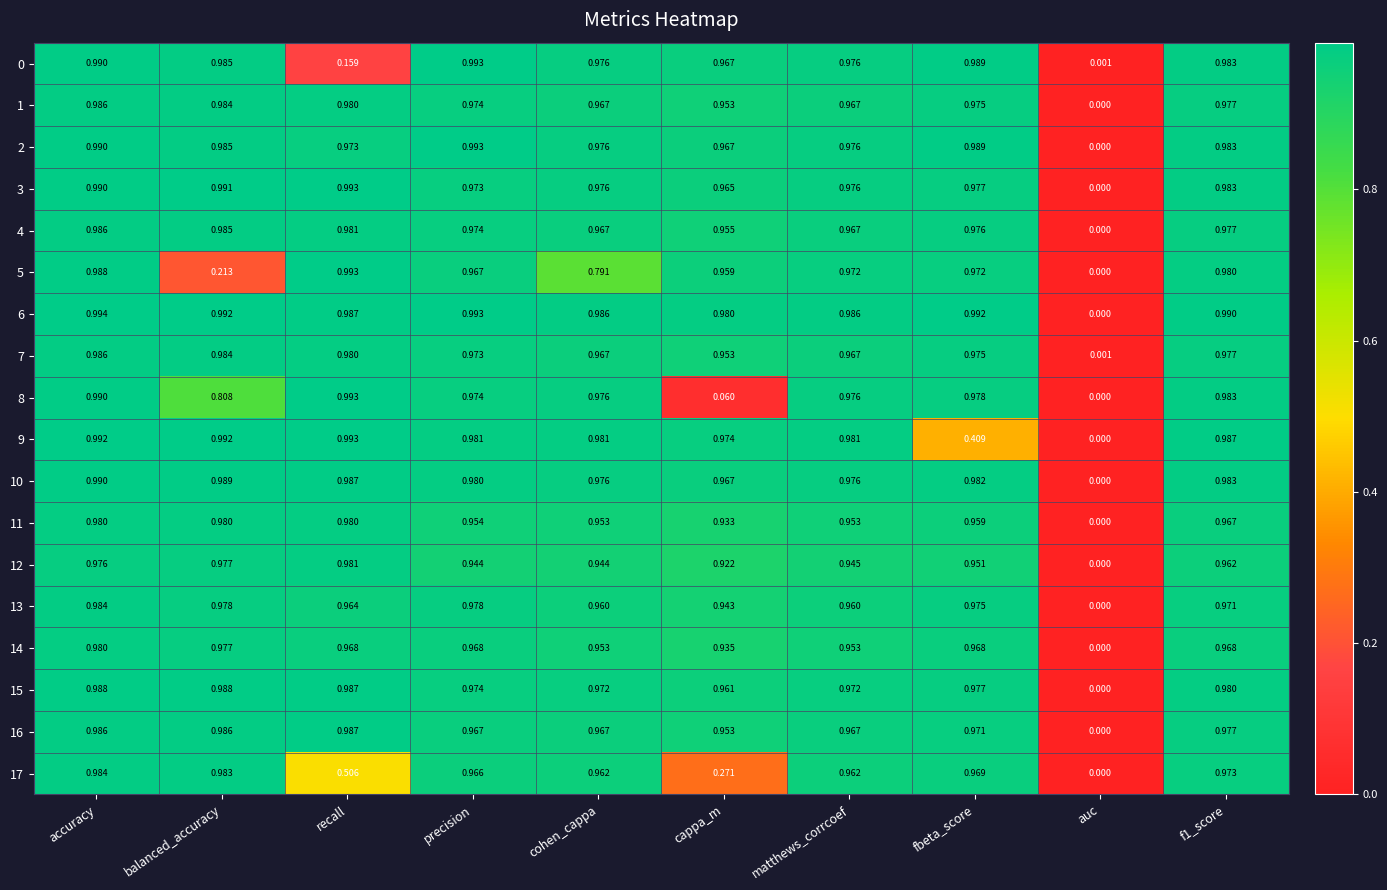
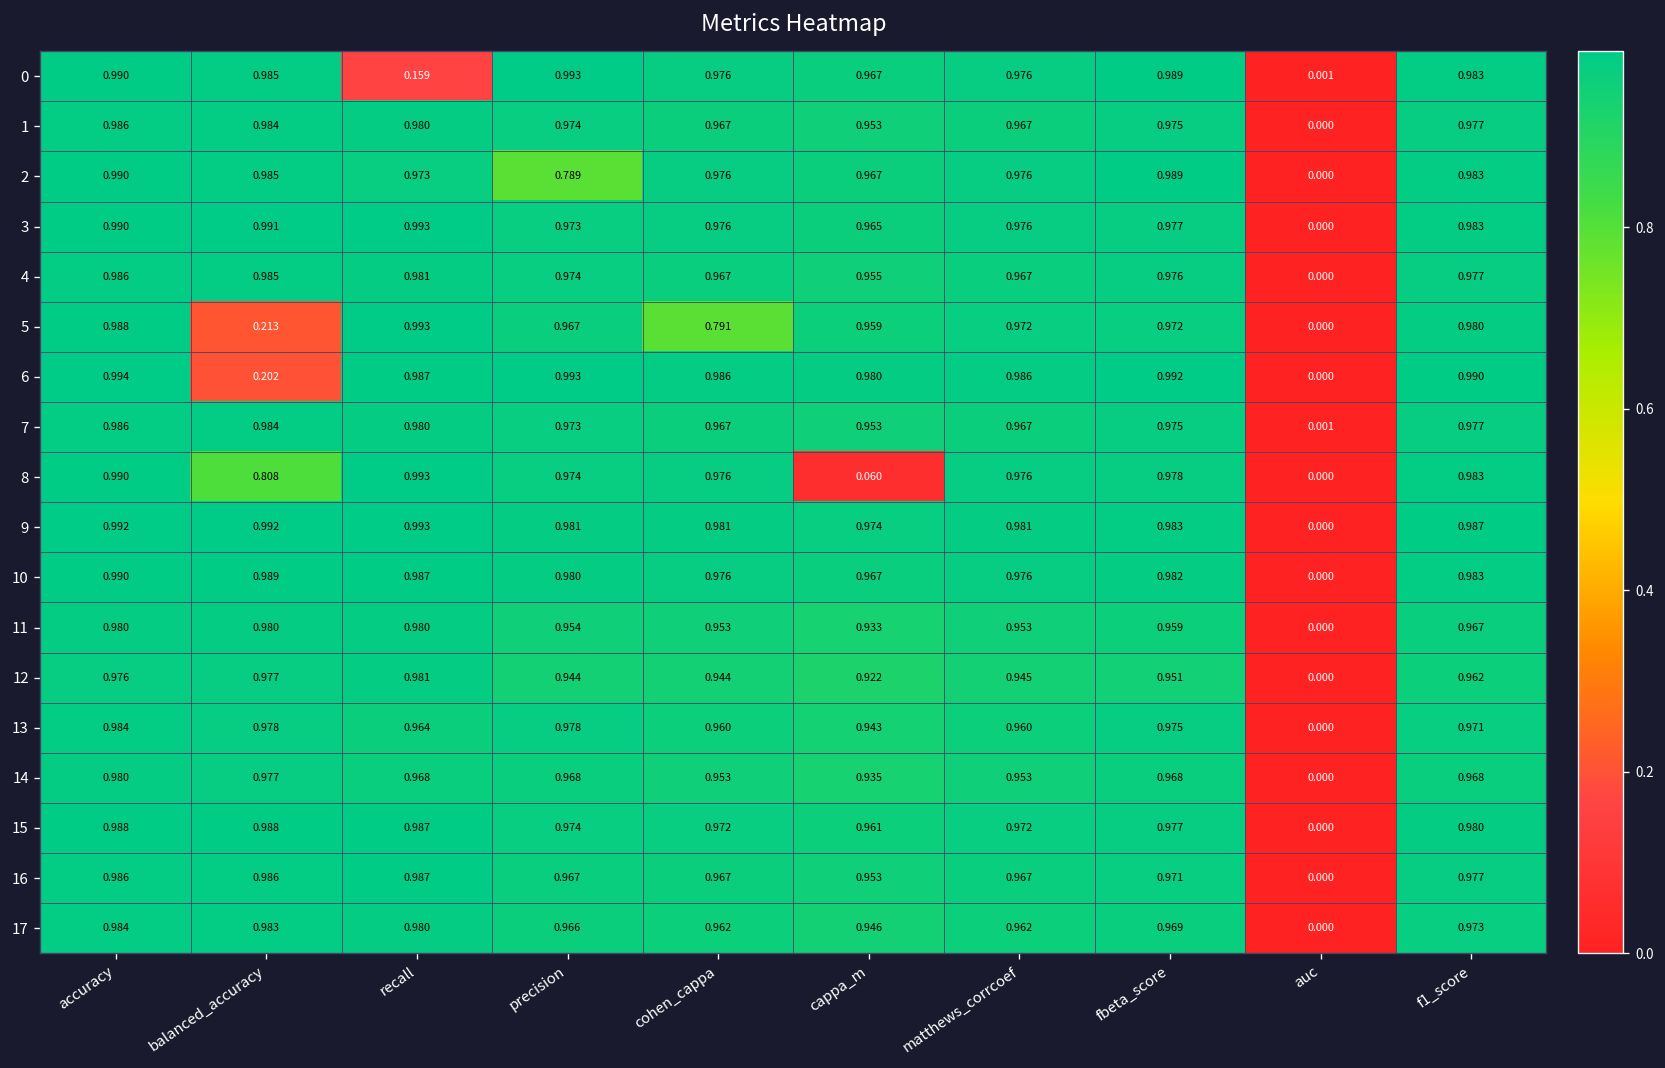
  {
    "0": {
      "accuracy": 0.990,
      "balanced_accuracy": 0.985,
      "recall": 0.159,
      "precision": 0.993,
      "cohen_cappa": 0.976,
      "cappa_m": 0.967,
      "matthews_corrcoef": 0.976,
      "fbeta_score": 0.989,
      "auc": 0.001,
      "f1_score": 0.983
    },
    "1": {
      "accuracy": 0.986,
      "balanced_accuracy": 0.984,
      "recall": 0.980,
      "precision": 0.974,
      "cohen_cappa": 0.967,
      "cappa_m": 0.953,
      "matthews_corrcoef": 0.967,
      "fbeta_score": 0.975,
      "auc": 0.000,
      "f1_score": 0.977
    },
    "2": {
      "accuracy": 0.990,
      "balanced_accuracy": 0.985,
      "recall": 0.973,
-     "precision": 0.993,
+     "precision": 0.789,
      "cohen_cappa": 0.976,
      "cappa_m": 0.967,
      "matthews_corrcoef": 0.976,
      "fbeta_score": 0.989,
      "auc": 0.000,
      "f1_score": 0.983
    },
    "3": {
      "accuracy": 0.990,
      "balanced_accuracy": 0.991,
      "recall": 0.993,
      "precision": 0.973,
      "cohen_cappa": 0.976,
      "cappa_m": 0.965,
      "matthews_corrcoef": 0.976,
      "fbeta_score": 0.977,
      "auc": 0.000,
      "f1_score": 0.983
    },
    "4": {
      "accuracy": 0.986,
      "balanced_accuracy": 0.985,
      "recall": 0.981,
      "precision": 0.974,
      "cohen_cappa": 0.967,
      "cappa_m": 0.955,
      "matthews_corrcoef": 0.967,
      "fbeta_score": 0.976,
      "auc": 0.000,
      "f1_score": 0.977
    },
    "5": {
      "accuracy": 0.988,
      "balanced_accuracy": 0.213,
      "recall": 0.993,
      "precision": 0.967,
      "cohen_cappa": 0.791,
      "cappa_m": 0.959,
      "matthews_corrcoef": 0.972,
      "fbeta_score": 0.972,
      "auc": 0.000,
      "f1_score": 0.980
    },
    "6": {
      "accuracy": 0.994,
-     "balanced_accuracy": 0.992,
+     "balanced_accuracy": 0.202,
      "recall": 0.987,
      "precision": 0.993,
      "cohen_cappa": 0.986,
      "cappa_m": 0.980,
      "matthews_corrcoef": 0.986,
      "fbeta_score": 0.992,
      "auc": 0.000,
      "f1_score": 0.990
    },
    "7": {
      "accuracy": 0.986,
      "balanced_accuracy": 0.984,
      "recall": 0.980,
      "precision": 0.973,
      "cohen_cappa": 0.967,
      "cappa_m": 0.953,
      "matthews_corrcoef": 0.967,
      "fbeta_score": 0.975,
      "auc": 0.001,
      "f1_score": 0.977
    },
    "8": {
      "accuracy": 0.990,
      "balanced_accuracy": 0.808,
      "recall": 0.993,
      "precision": 0.974,
      "cohen_cappa": 0.976,
      "cappa_m": 0.060,
      "matthews_corrcoef": 0.976,
      "fbeta_score": 0.978,
      "auc": 0.000,
      "f1_score": 0.983
    },
    "9": {
      "accuracy": 0.992,
      "balanced_accuracy": 0.992,
      "recall": 0.993,
      "precision": 0.981,
      "cohen_cappa": 0.981,
      "cappa_m": 0.974,
      "matthews_corrcoef": 0.981,
-     "fbeta_score": 0.409,
+     "fbeta_score": 0.983,
      "auc": 0.000,
      "f1_score": 0.987
    },
    "10": {
      "accuracy": 0.990,
      "balanced_accuracy": 0.989,
      "recall": 0.987,
      "precision": 0.980,
      "cohen_cappa": 0.976,
      "cappa_m": 0.967,
      "matthews_corrcoef": 0.976,
      "fbeta_score": 0.982,
      "auc": 0.000,
      "f1_score": 0.983
    },
    "11": {
      "accuracy": 0.980,
      "balanced_accuracy": 0.980,
      "recall": 0.980,
      "precision": 0.954,
      "cohen_cappa": 0.953,
      "cappa_m": 0.933,
      "matthews_corrcoef": 0.953,
      "fbeta_score": 0.959,
      "auc": 0.000,
      "f1_score": 0.967
    },
    "12": {
      "accuracy": 0.976,
      "balanced_accuracy": 0.977,
      "recall": 0.981,
      "precision": 0.944,
      "cohen_cappa": 0.944,
      "cappa_m": 0.922,
      "matthews_corrcoef": 0.945,
      "fbeta_score": 0.951,
      "auc": 0.000,
      "f1_score": 0.962
    },
    "13": {
      "accuracy": 0.984,
      "balanced_accuracy": 0.978,
      "recall": 0.964,
      "precision": 0.978,
      "cohen_cappa": 0.960,
      "cappa_m": 0.943,
      "matthews_corrcoef": 0.960,
      "fbeta_score": 0.975,
      "auc": 0.000,
      "f1_score": 0.971
    },
    "14": {
      "accuracy": 0.980,
      "balanced_accuracy": 0.977,
      "recall": 0.968,
      "precision": 0.968,
      "cohen_cappa": 0.953,
      "cappa_m": 0.935,
      "matthews_corrcoef": 0.953,
      "fbeta_score": 0.968,
      "auc": 0.000,
      "f1_score": 0.968
    },
    "15": {
      "accuracy": 0.988,
      "balanced_accuracy": 0.988,
      "recall": 0.987,
      "precision": 0.974,
      "cohen_cappa": 0.972,
      "cappa_m": 0.961,
      "matthews_corrcoef": 0.972,
      "fbeta_score": 0.977,
      "auc": 0.000,
      "f1_score": 0.980
    },
    "16": {
      "accuracy": 0.986,
      "balanced_accuracy": 0.986,
      "recall": 0.987,
      "precision": 0.967,
      "cohen_cappa": 0.967,
      "cappa_m": 0.953,
      "matthews_corrcoef": 0.967,
      "fbeta_score": 0.971,
      "auc": 0.000,
      "f1_score": 0.977
    },
    "17": {
      "accuracy": 0.984,
      "balanced_accuracy": 0.983,
-     "recall": 0.506,
+     "recall": 0.980,
      "precision": 0.966,
      "cohen_cappa": 0.962,
-     "cappa_m": 0.271,
+     "cappa_m": 0.946,
      "matthews_corrcoef": 0.962,
      "fbeta_score": 0.969,
      "auc": 0.000,
      "f1_score": 0.973
    }
  }
